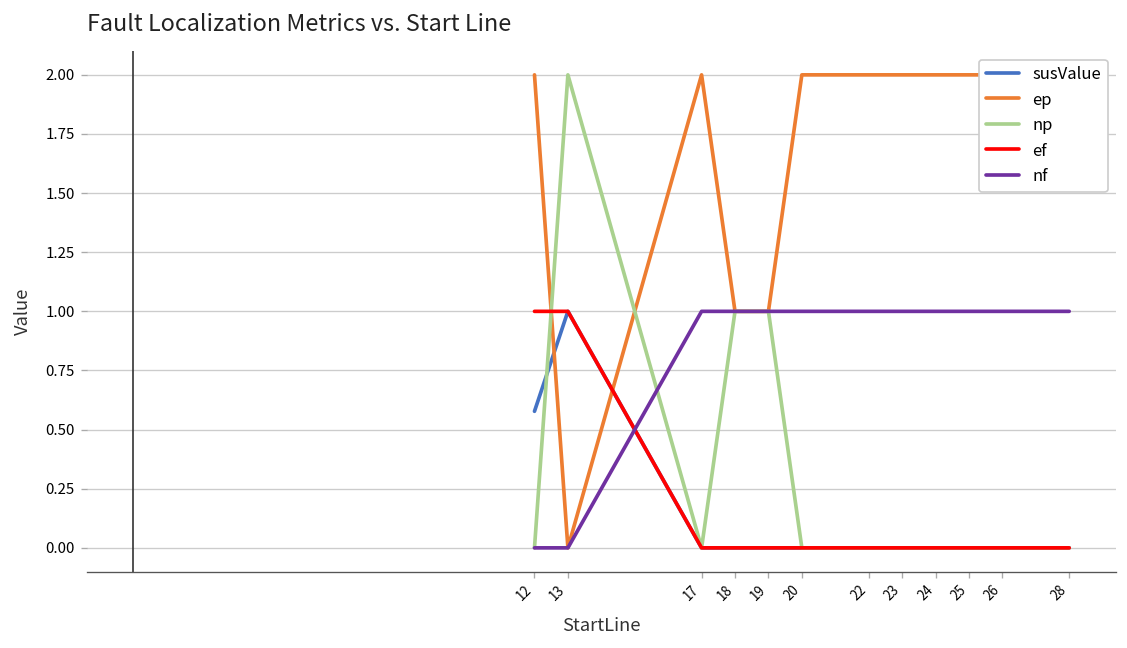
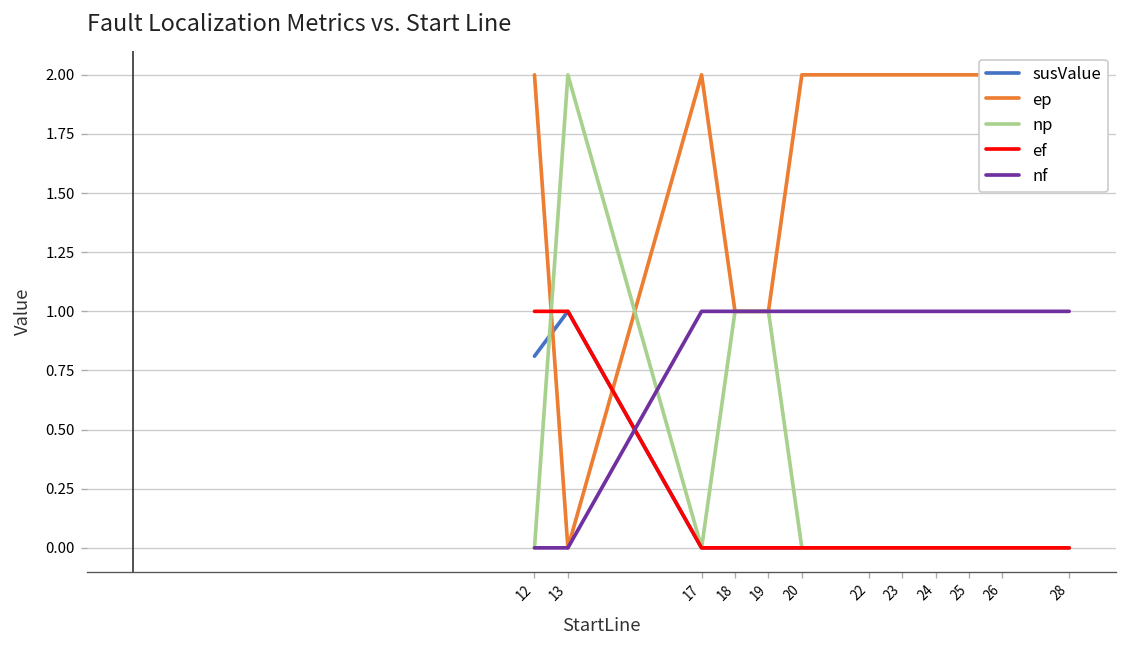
  {
    "susValue": {
-     "12": 0.58
+     "12": 0.81
    },
    "ep": {
      "12": 2.00,
      "17": 2.00,
      "20": 2.00,
      "22": 2.00,
      "23": 2.00,
      "24": 2.00,
      "25": 2.00
    },
    "np": {
      "13": 2.00
    },
    "ef": {
      "12": 1.00
    },
    "nf": {
      "17": 1.00,
      "20": 1.00,
      "22": 1.00,
      "23": 1.00,
      "24": 1.00,
      "25": 1.00,
      "26": 1.00,
      "28": 1.00
    }
  }
